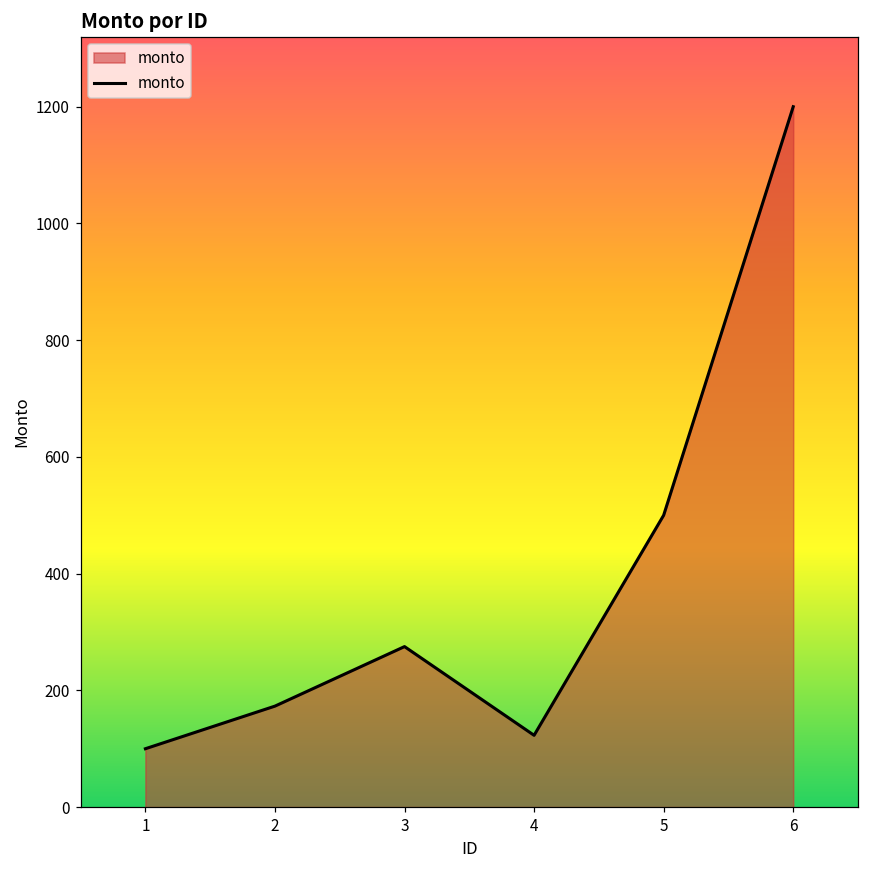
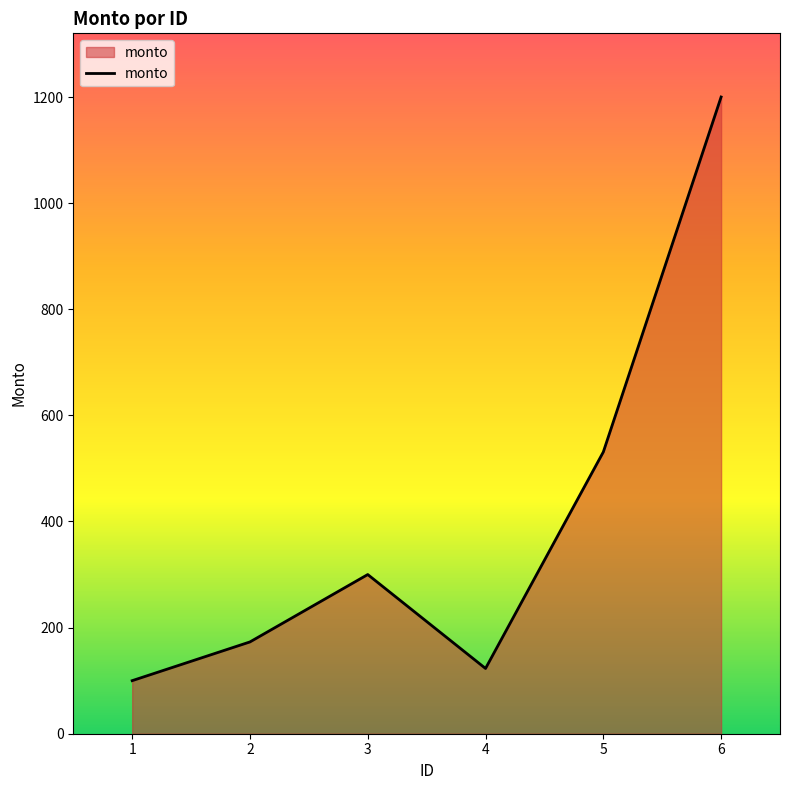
  {
    "1": 100,
    "2": 170,
-   "3": 280,
+   "3": 300,
    "4": 120,
-   "5": 500,
+   "5": 530,
    "6": 1200
  }
